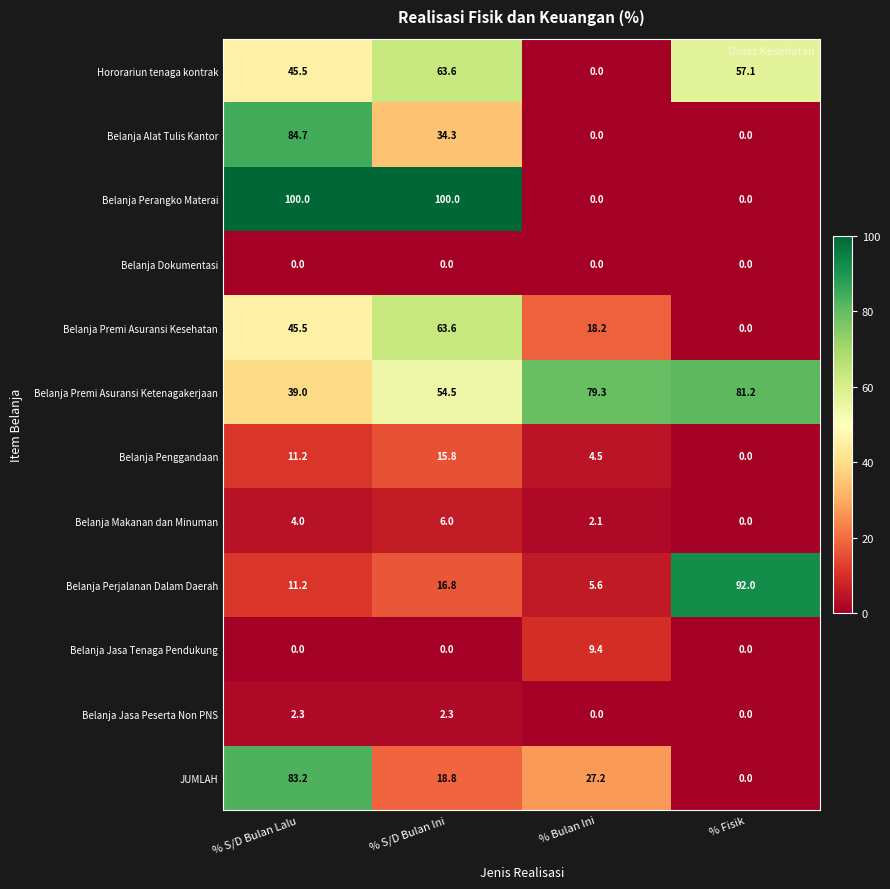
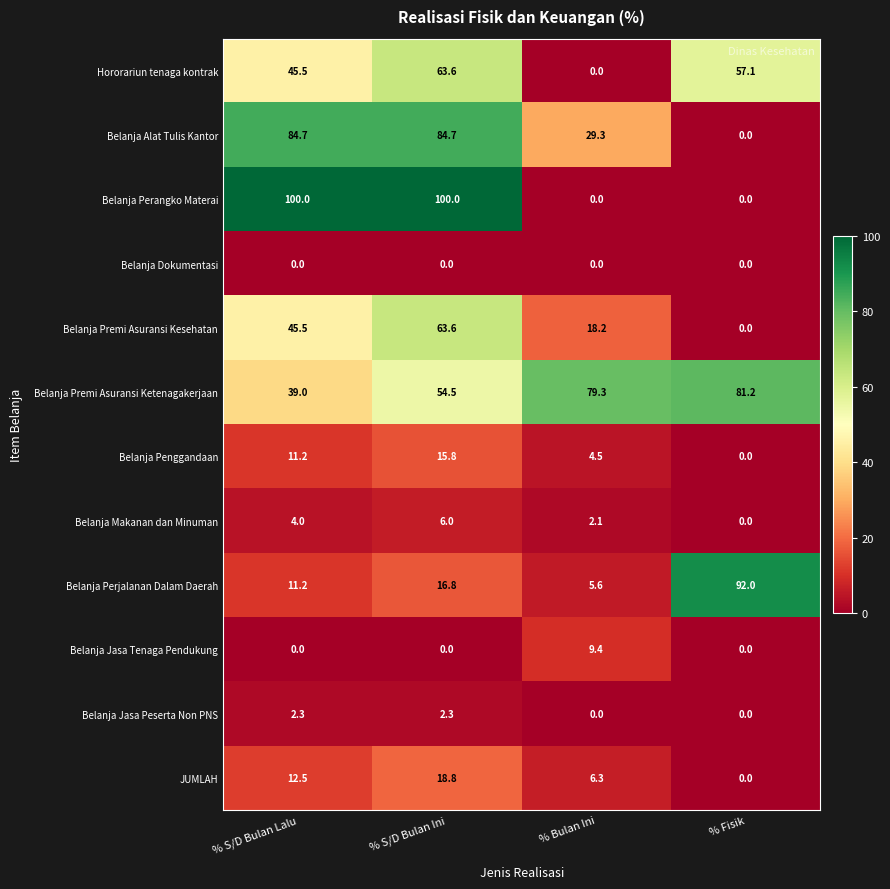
  {
    "Hororariun tenaga kontrak": {
      "% S/D Bulan Lalu": 45.5,
      "% S/D Bulan Ini": 63.6,
      "% Bulan Ini": 0.0
    },
    "Belanja Alat Tulis Kantor": {
      "% S/D Bulan Lalu": 84.7,
-     "% S/D Bulan Ini": 34.3,
-     "% Bulan Ini": 0.0,
+     "% S/D Bulan Ini": 84.7,
+     "% Bulan Ini": 29.3,
      "% Fisik": 0.0
    },
    "Belanja Perangko Materai": {
      "% S/D Bulan Lalu": 100.0,
      "% S/D Bulan Ini": 100.0,
      "% Bulan Ini": 0.0,
      "% Fisik": 0.0
    },
    "Belanja Dokumentasi": {
      "% S/D Bulan Lalu": 0.0,
      "% S/D Bulan Ini": 0.0,
      "% Bulan Ini": 0.0,
      "% Fisik": 0.0
    },
    "Belanja Premi Asuransi Kesehatan": {
      "% S/D Bulan Lalu": 45.5,
      "% S/D Bulan Ini": 63.6,
      "% Bulan Ini": 18.2,
      "% Fisik": 0.0
    },
    "Belanja Premi Asuransi Ketenagakerjaan": {
      "% S/D Bulan Lalu": 39.0,
      "% S/D Bulan Ini": 54.5,
      "% Bulan Ini": 79.3,
      "% Fisik": 81.2
    },
    "Belanja Penggandaan": {
      "% S/D Bulan Lalu": 11.2,
      "% S/D Bulan Ini": 15.8,
      "% Bulan Ini": 4.5,
      "% Fisik": 0.0
    },
    "Belanja Makanan dan Minuman": {
      "% S/D Bulan Lalu": 4.0,
      "% S/D Bulan Ini": 6.0,
      "% Bulan Ini": 2.1,
      "% Fisik": 0.0
    },
    "Belanja Perjalanan Dalam Daerah": {
      "% S/D Bulan Lalu": 11.2,
      "% S/D Bulan Ini": 16.8,
      "% Bulan Ini": 5.6,
      "% Fisik": 92.0
    },
    "Belanja Jasa Tenaga Pendukung": {
      "% S/D Bulan Lalu": 0.0,
      "% S/D Bulan Ini": 0.0,
      "% Bulan Ini": 9.4,
      "% Fisik": 0.0
    },
    "Belanja Jasa Peserta Non PNS": {
      "% S/D Bulan Lalu": 2.3,
      "% S/D Bulan Ini": 2.3,
      "% Bulan Ini": 0.0,
      "% Fisik": 0.0
    },
    "JUMLAH": {
-     "% S/D Bulan Lalu": 83.2,
+     "% S/D Bulan Lalu": 12.5,
      "% S/D Bulan Ini": 18.8,
-     "% Bulan Ini": 27.2,
+     "% Bulan Ini": 6.3,
      "% Fisik": 0.0
    }
  }
